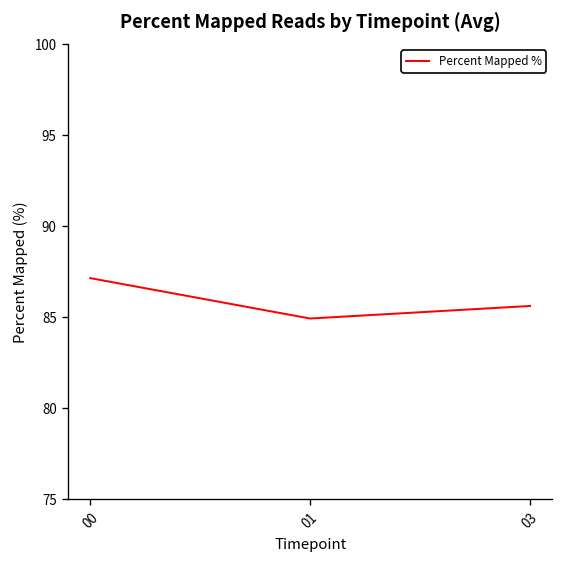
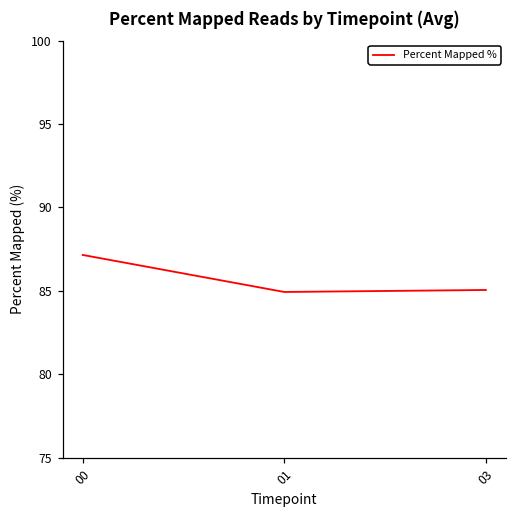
  {
    "00": 87.2,
    "01": 84.9,
-   "03": 85.6
+   "03": 85.1
  }
